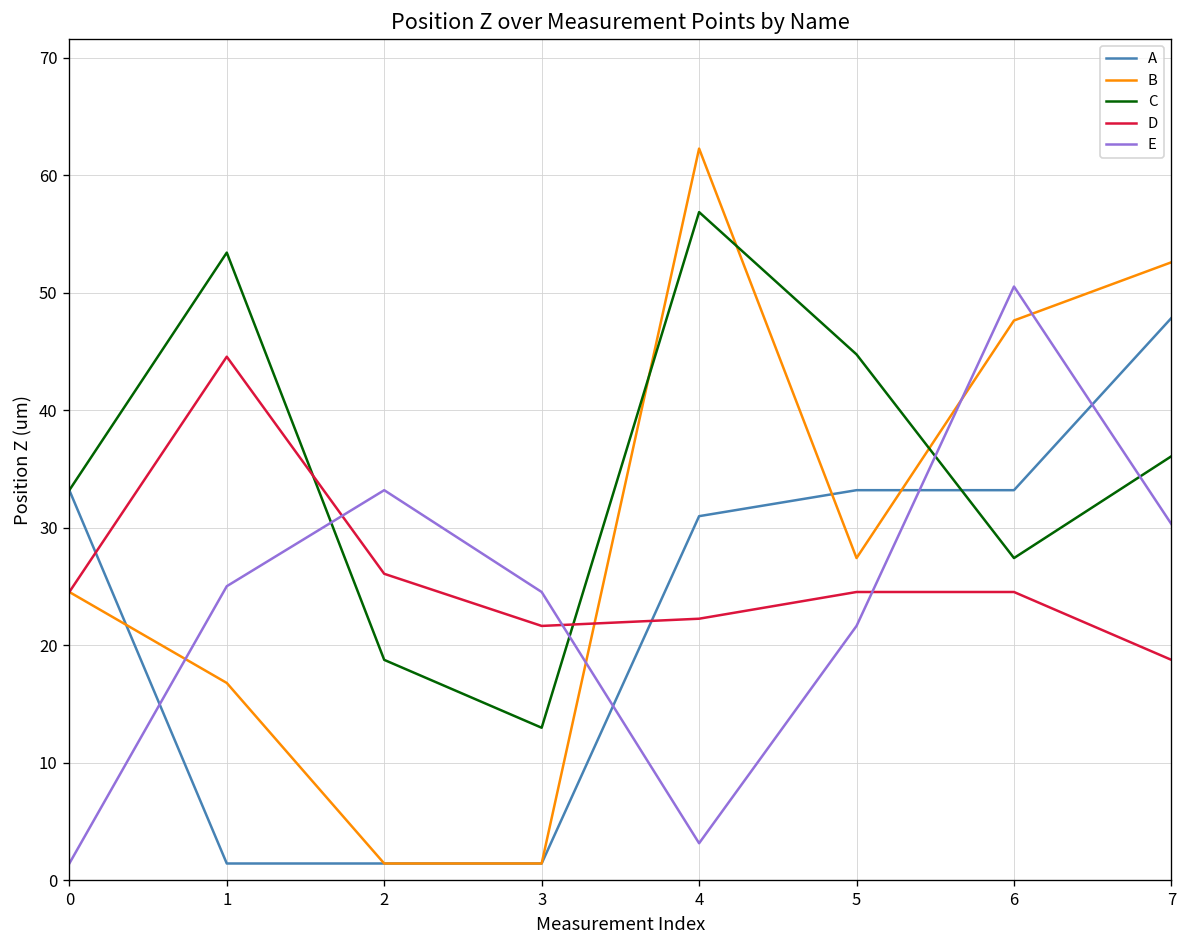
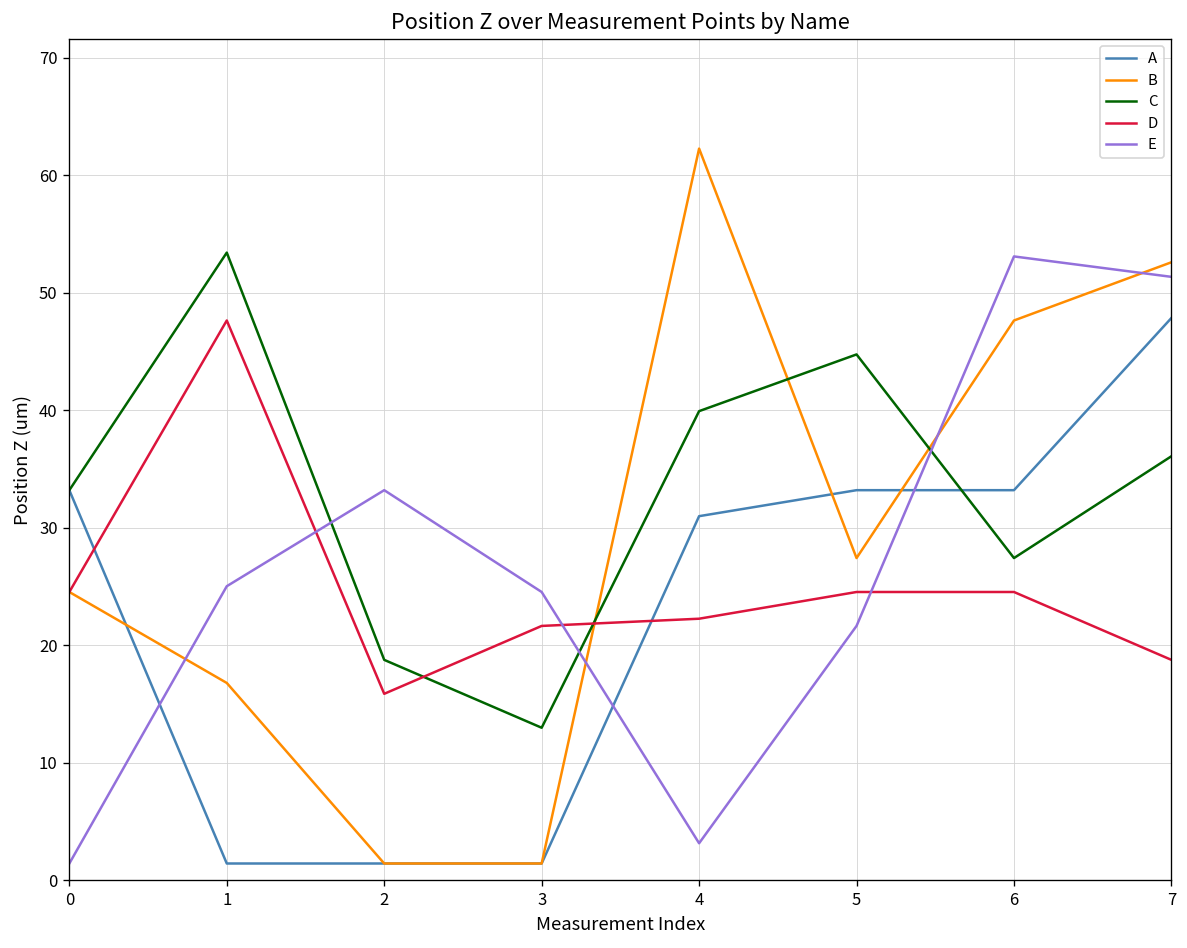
  {
    "A": {
      "1": 1,
      "4": 31,
      "5": 33,
      "6": 33,
      "7": 48
    },
    "B": {
      "1": 17,
      "4": 62,
      "5": 27,
      "6": 48,
      "7": 53
    },
    "C": {
      "1": 53,
      "2": 19,
      "3": 13,
-     "4": 57,
+     "4": 40,
      "5": 45,
      "6": 27,
      "7": 36
    },
    "D": {
-     "1": 45,
-     "2": 26,
+     "1": 48,
+     "2": 16,
      "3": 22,
      "4": 22,
      "5": 25,
      "6": 25,
      "7": 19
    },
    "E": {
      "0": 1,
      "1": 25,
      "2": 33,
      "3": 25,
      "4": 3,
      "5": 22,
-     "6": 51,
-     "7": 30
+     "6": 53,
+     "7": 51
    }
  }
